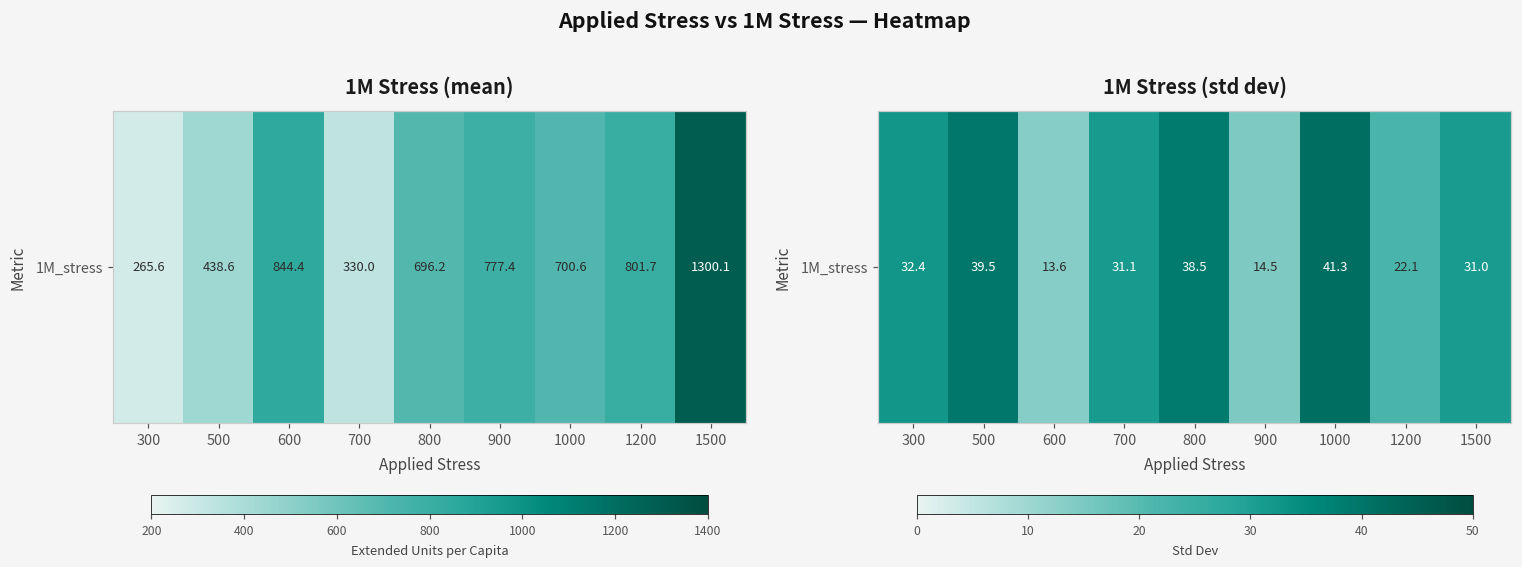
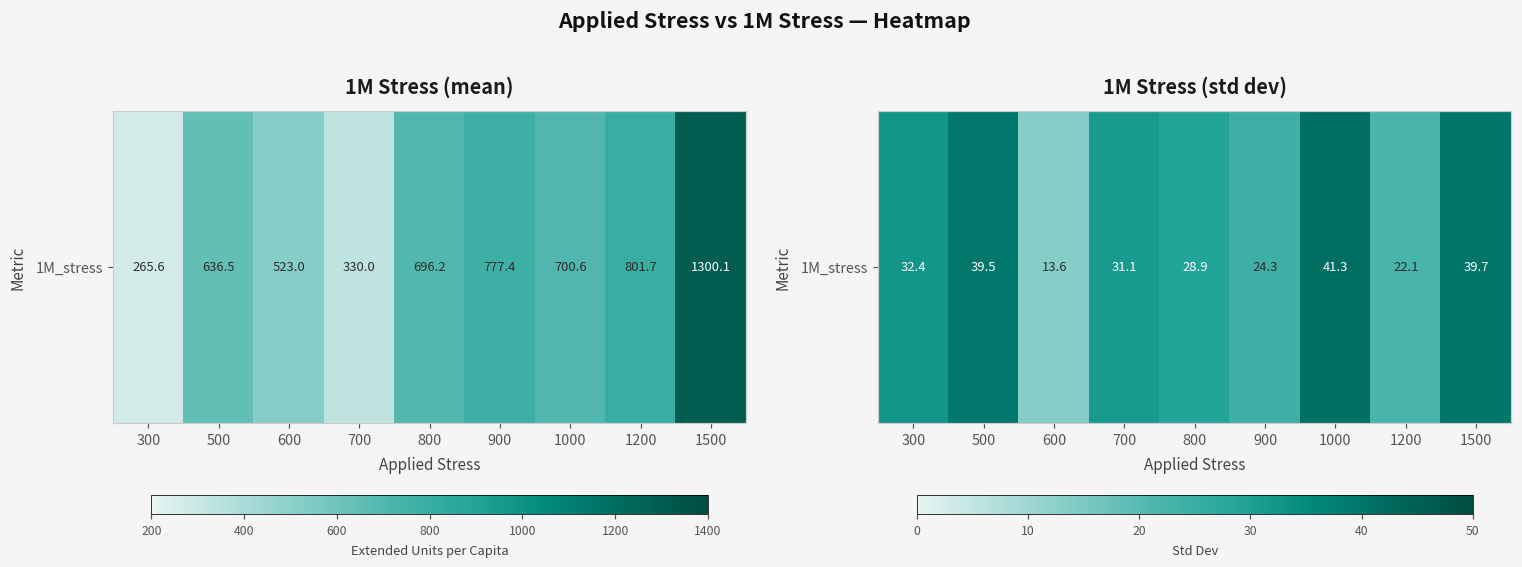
  {
    "1M Stress (mean)": {
      "1M_stress": {
        "300": 265.6,
-       "500": 438.6,
-       "600": 844.4,
+       "500": 636.5,
+       "600": 523.0,
        "700": 330.0,
        "800": 696.2,
        "900": 777.4,
        "1000": 700.6,
        "1200": 801.7,
        "1500": 1300.1
      }
    },
    "1M Stress (std dev)": {
      "1M_stress": {
        "300": 32.4,
        "500": 39.5,
        "600": 13.6,
        "700": 31.1,
-       "800": 38.5,
-       "900": 14.5,
+       "800": 28.9,
+       "900": 24.3,
        "1000": 41.3,
        "1200": 22.1,
-       "1500": 31.0
+       "1500": 39.7
      }
    }
  }
